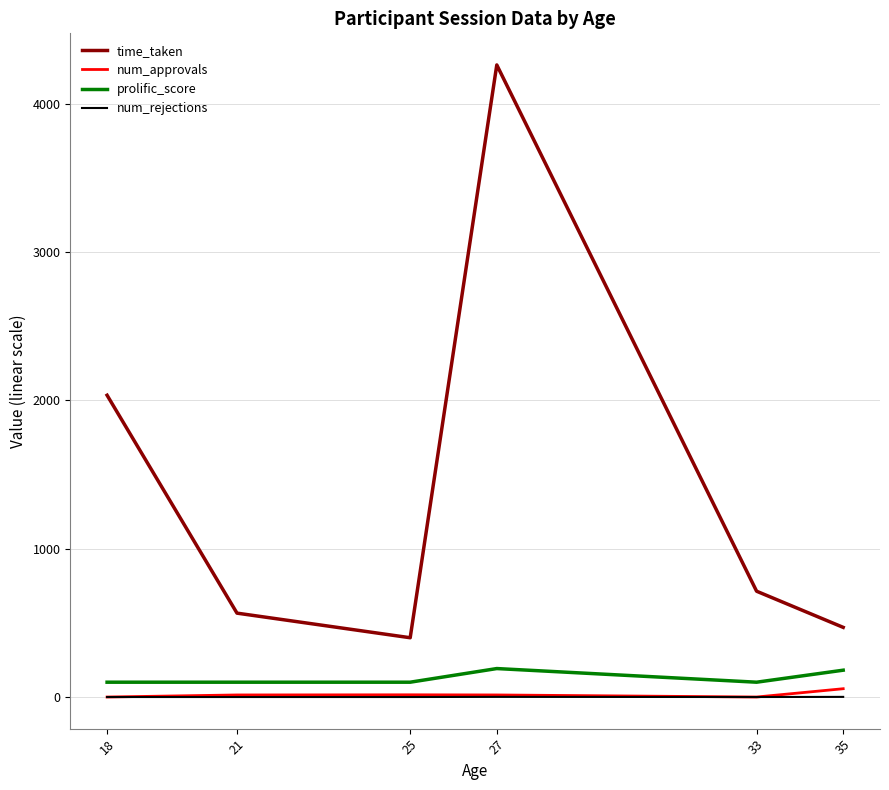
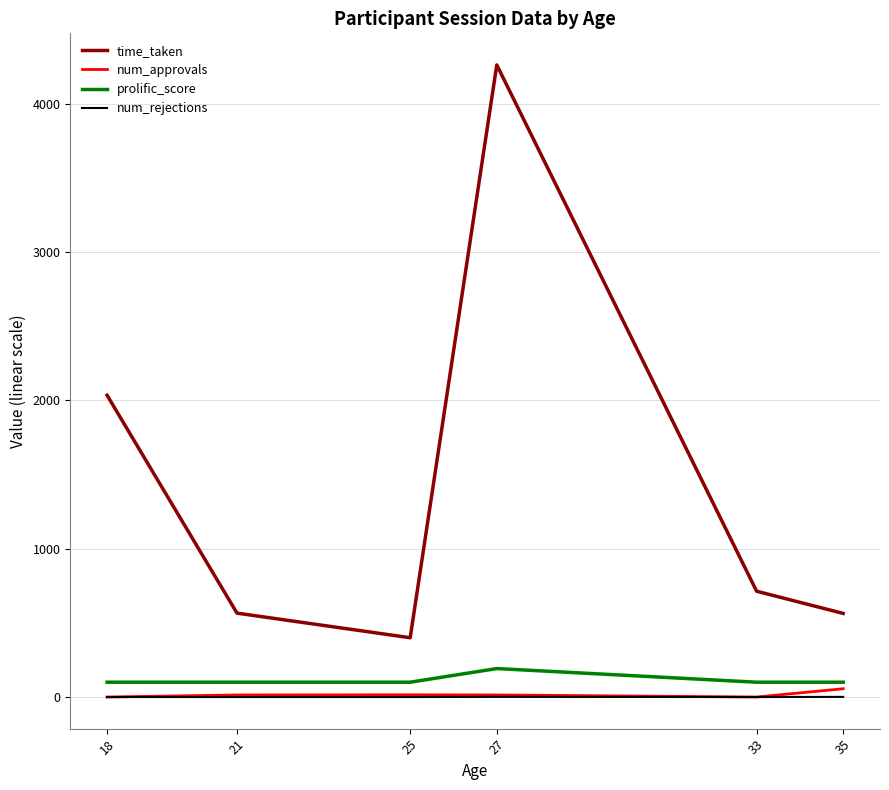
  {
    "time_taken": {
      "18": 2040,
      "21": 570,
      "25": 400,
      "27": 4260,
      "33": 710,
-     "35": 470
+     "35": 560
    },
    "num_approvals": {
      "35": 60
    },
    "prolific_score": {
      "18": 100,
      "21": 100,
      "25": 100,
      "27": 190,
      "33": 100,
-     "35": 180
+     "35": 100
    },
    "num_rejections": {
      "35": 0
    }
  }
